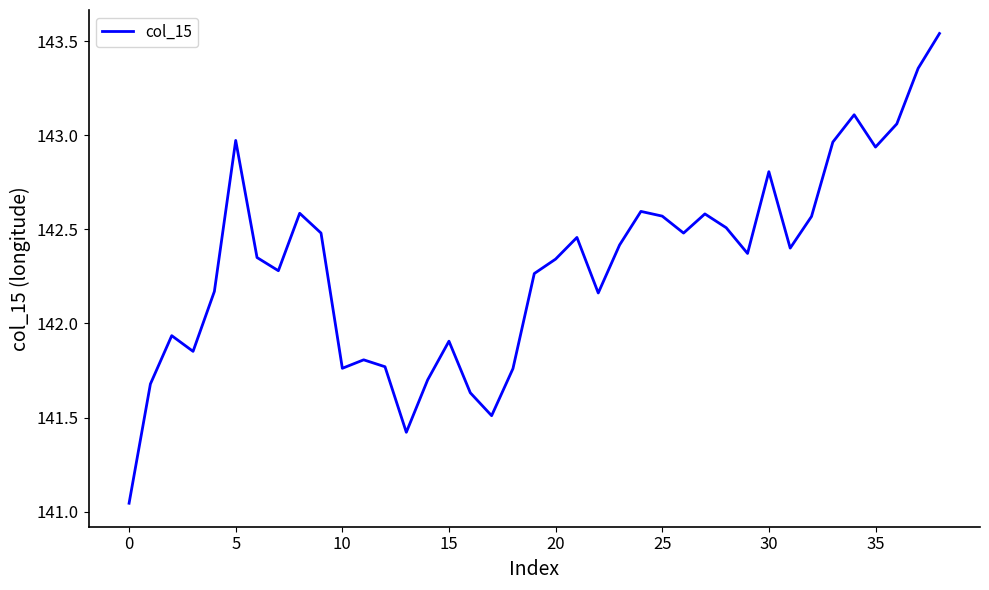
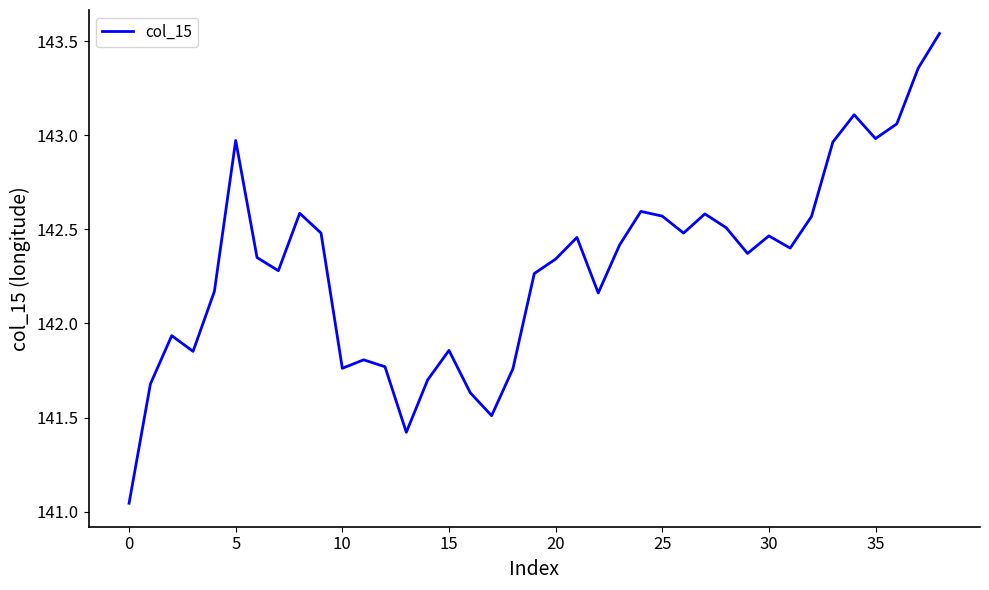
  {
    "0": 141.05,
    "5": 142.97,
    "10": 141.76,
-   "15": 141.91,
+   "15": 141.86,
    "20": 142.34,
    "25": 142.57,
-   "30": 142.81,
-   "35": 142.94
+   "30": 142.47,
+   "35": 142.98
  }
